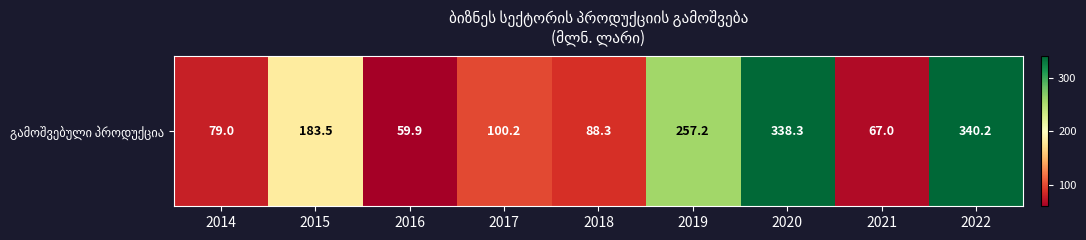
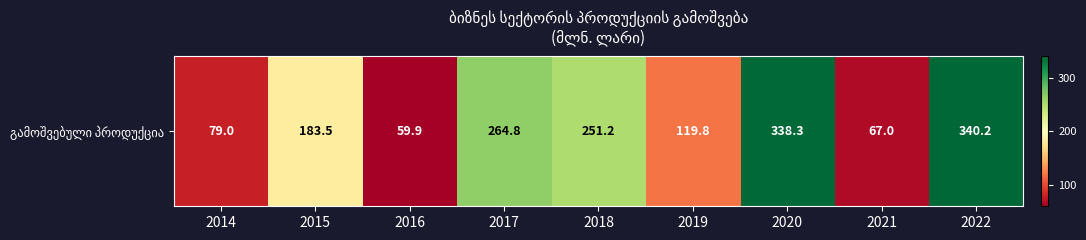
  {
    "გამოშვებული პროდუქცია": {
      "2014": 79.0,
      "2015": 183.5,
      "2016": 59.9,
-     "2017": 100.2,
-     "2018": 88.3,
-     "2019": 257.2,
+     "2017": 264.8,
+     "2018": 251.2,
+     "2019": 119.8,
      "2020": 338.3,
      "2021": 67.0,
      "2022": 340.2
    }
  }
